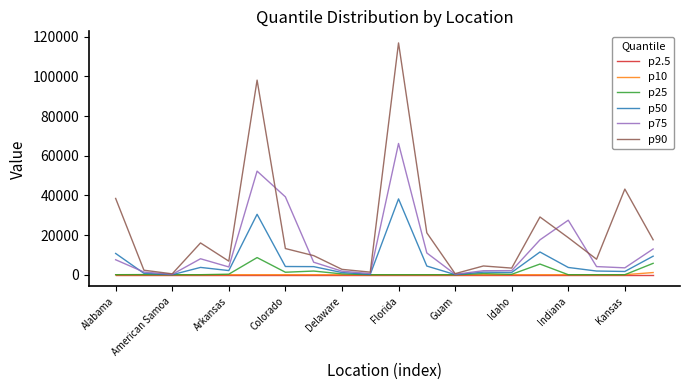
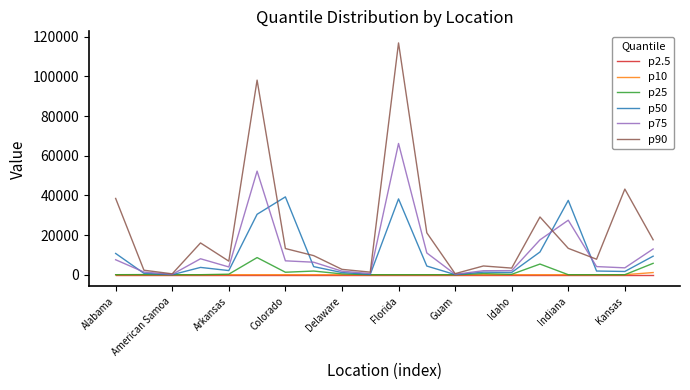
  {
    "p50": {
      "Alabama": 11000,
      "Arkansas": 2000,
-     "Colorado": 4000,
+     "Colorado": 39000,
      "Florida": 38000,
-     "Indiana": 4000,
+     "Indiana": 37000,
      "Kansas": 2000
    },
    "p75": {
      "Alabama": 8000,
      "Arkansas": 4000,
-     "Colorado": 39000,
+     "Colorado": 7000,
      "Florida": 66000,
      "Indiana": 27000,
      "Kansas": 3000
    },
    "p90": {
      "Alabama": 38000,
      "Arkansas": 7000,
      "Colorado": 13000,
      "Florida": 117000,
-     "Indiana": 19000,
+     "Indiana": 13000,
      "Kansas": 43000
    }
  }
